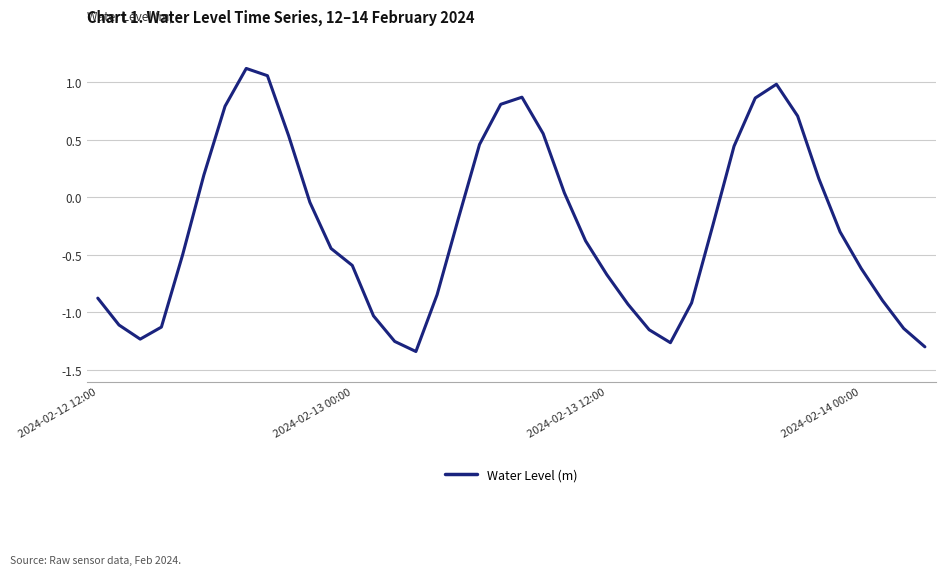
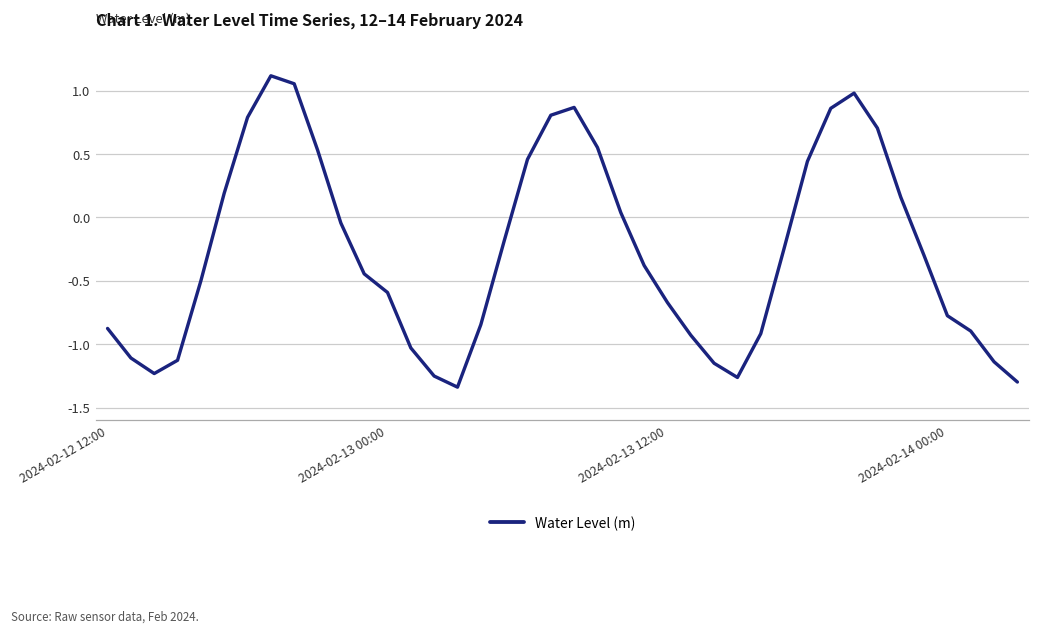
  {
    "2024-02-12 12:00": -0.88,
    "2024-02-13 00:00": -0.59,
    "2024-02-13 12:00": -0.67,
-   "2024-02-14 00:00": -0.62
+   "2024-02-14 00:00": -0.78
  }
